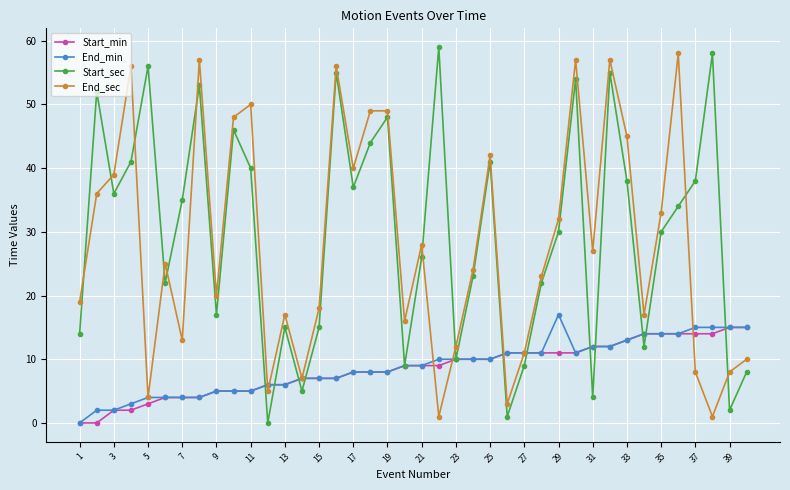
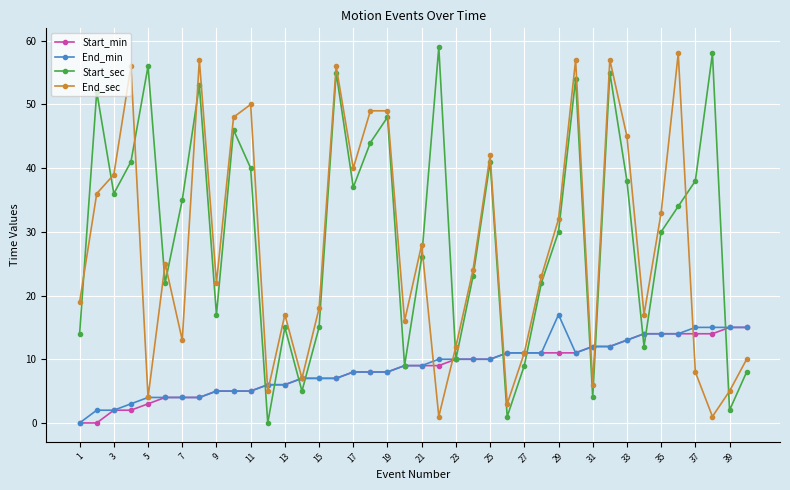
  {
    "Start_min": {
      "5": 3,
      "29": 11,
      "37": 14
    },
    "End_min": {
      "29": 17,
      "37": 15
    },
    "Start_sec": {
      "1": 14,
      "3": 36,
      "5": 56,
      "7": 35,
      "9": 17,
      "11": 40,
      "13": 15,
      "15": 15,
      "17": 37,
      "19": 48,
      "21": 26,
      "25": 41,
      "27": 9,
      "29": 30,
      "31": 4,
      "33": 38,
      "35": 30,
      "37": 38,
      "39": 2
    },
    "End_sec": {
      "1": 19,
      "3": 39,
      "7": 13,
-     "9": 20,
+     "9": 22,
      "11": 50,
      "13": 17,
      "15": 18,
      "17": 40,
      "19": 49,
      "21": 28,
      "23": 12,
      "25": 42,
      "29": 32,
-     "31": 27,
+     "31": 6,
      "33": 45,
      "35": 33,
      "37": 8,
-     "39": 8
+     "39": 5
    }
  }
